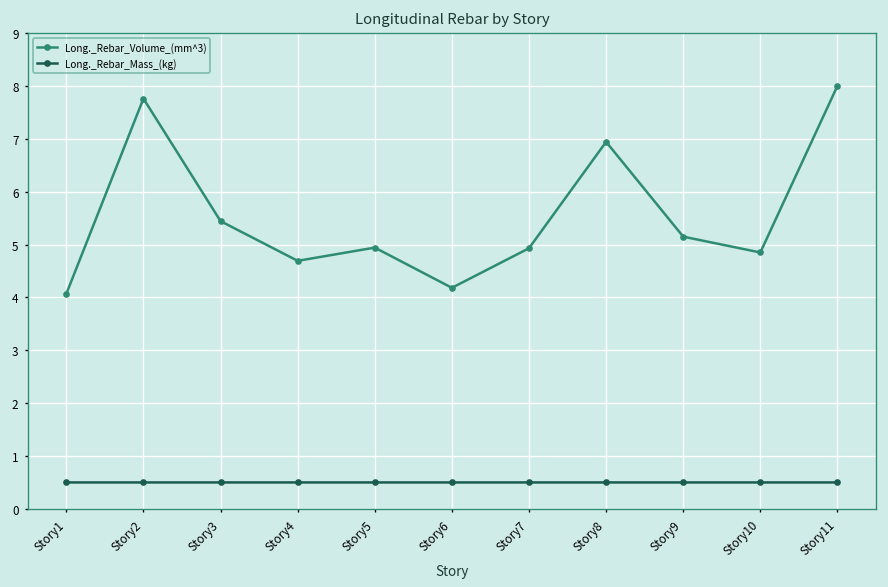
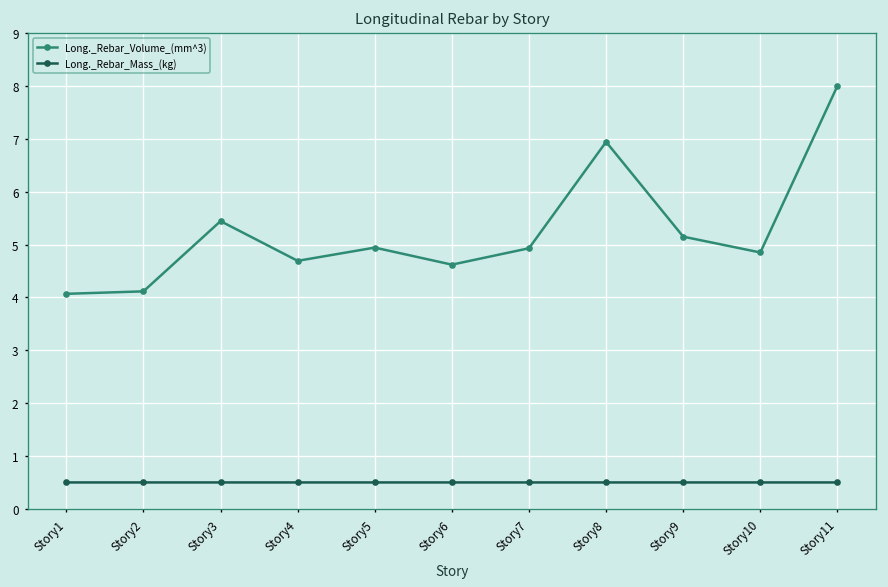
  {
    "Long._Rebar_Volume_(mm^3)": {
      "Story1": 4.1,
-     "Story2": 7.8,
+     "Story2": 4.1,
      "Story3": 5.4,
      "Story4": 4.7,
      "Story5": 4.9,
-     "Story6": 4.2,
+     "Story6": 4.6,
      "Story7": 4.9,
      "Story8": 6.9,
      "Story9": 5.1,
      "Story10": 4.8,
      "Story11": 8.0
    },
    "Long._Rebar_Mass_(kg)": {
      "Story1": 0.5,
      "Story2": 0.5,
      "Story3": 0.5,
      "Story4": 0.5,
      "Story5": 0.5,
      "Story6": 0.5,
      "Story7": 0.5,
      "Story8": 0.5,
      "Story9": 0.5,
      "Story10": 0.5,
      "Story11": 0.5
    }
  }
